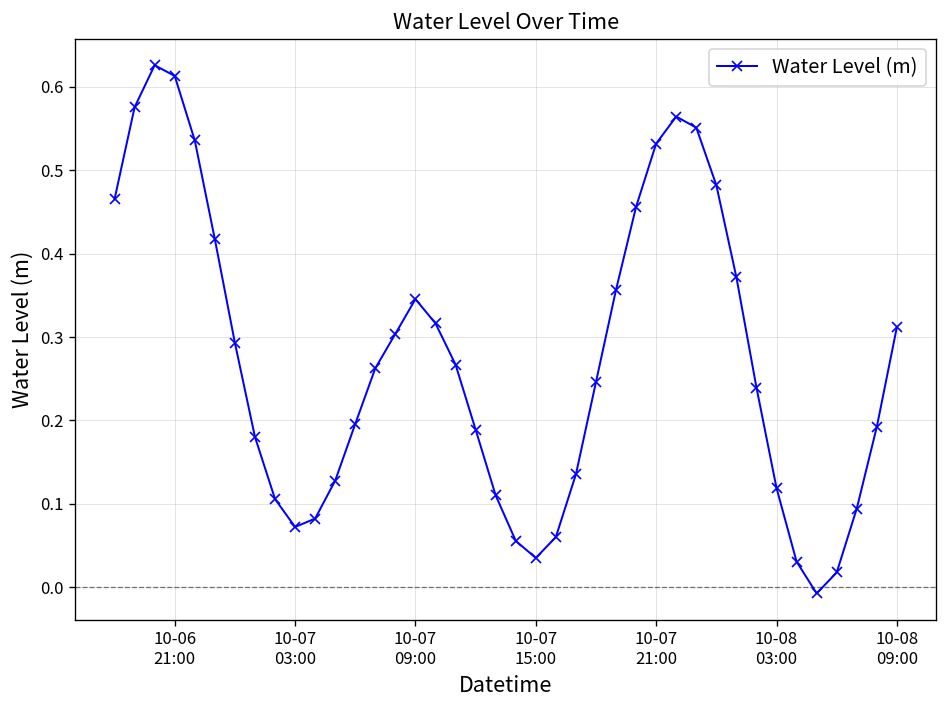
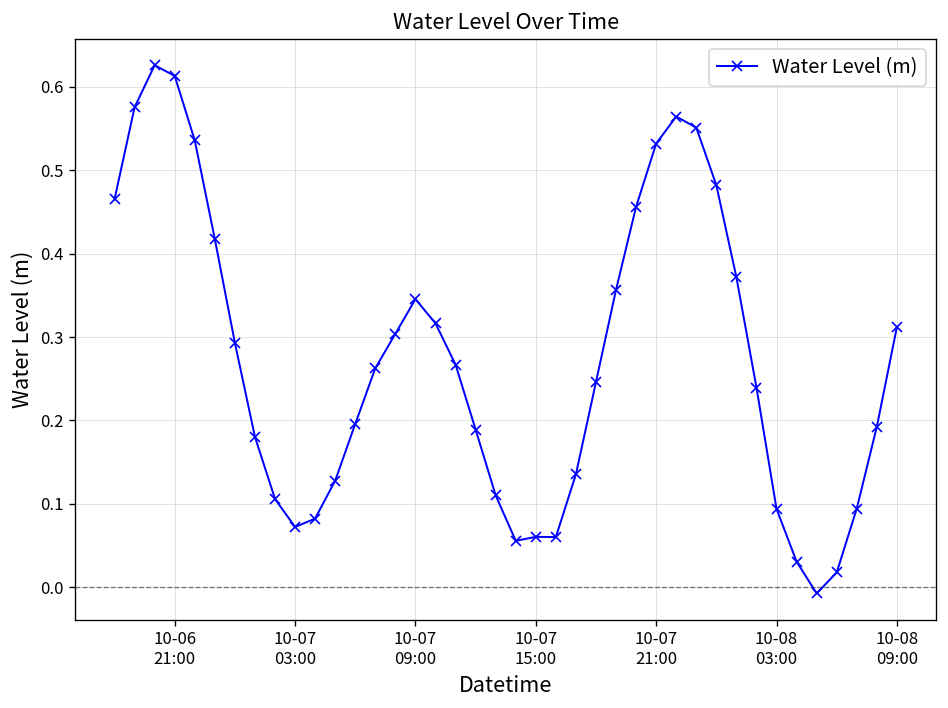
  {
    "10-06 21:00": 0.61,
    "10-07 03:00": 0.07,
    "10-07 09:00": 0.35,
-   "10-07 15:00": 0.04,
+   "10-07 15:00": 0.06,
    "10-07 21:00": 0.53,
-   "10-08 03:00": 0.12,
+   "10-08 03:00": 0.09,
    "10-08 09:00": 0.31
  }
